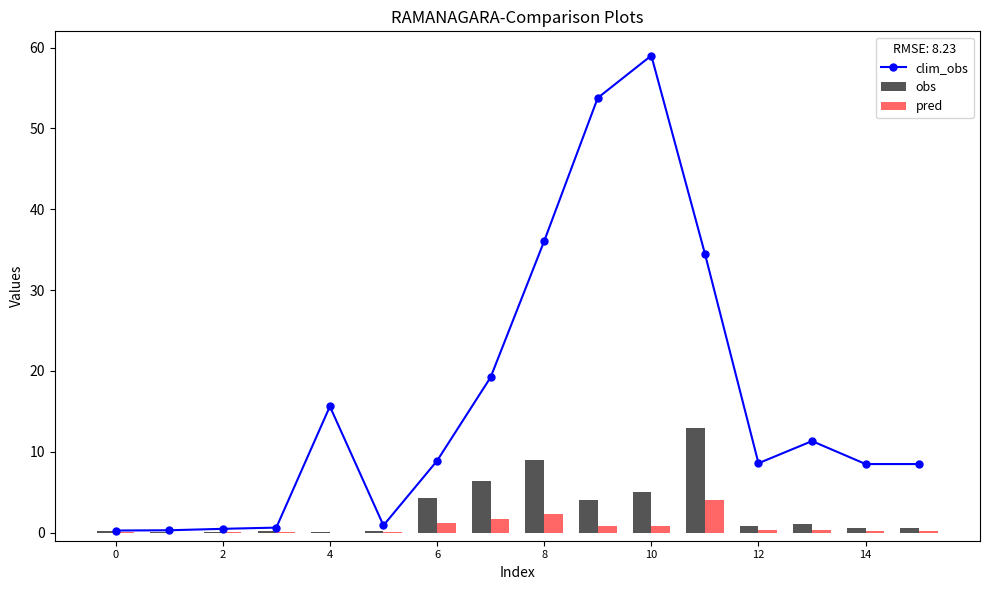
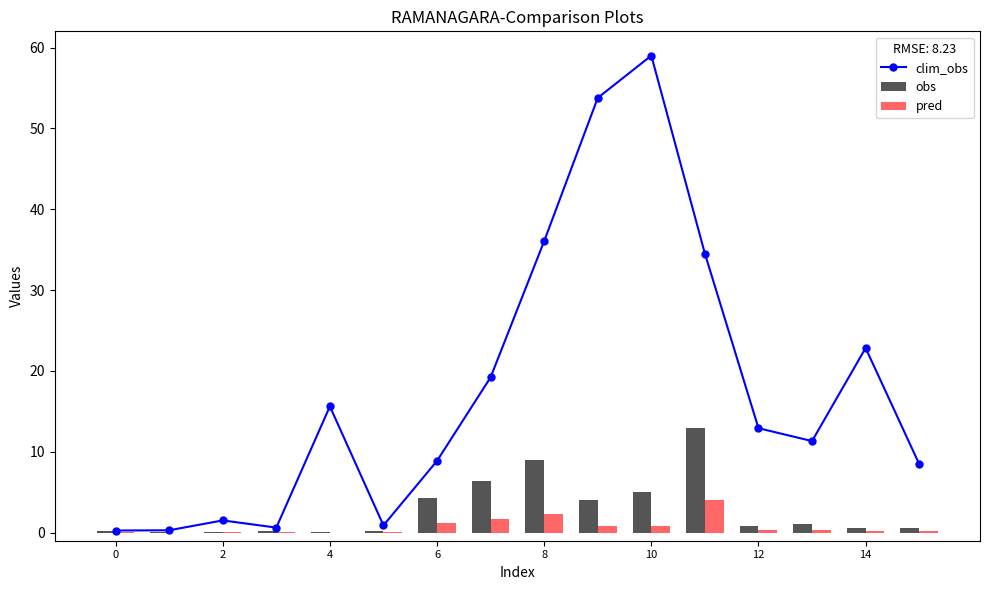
  {
    "clim_obs": {
      "0": 0,
-     "2": 0,
+     "2": 2,
      "4": 16,
      "6": 9,
      "8": 36,
      "10": 59,
-     "12": 9,
-     "14": 8
+     "12": 13,
+     "14": 23
    }
  }
